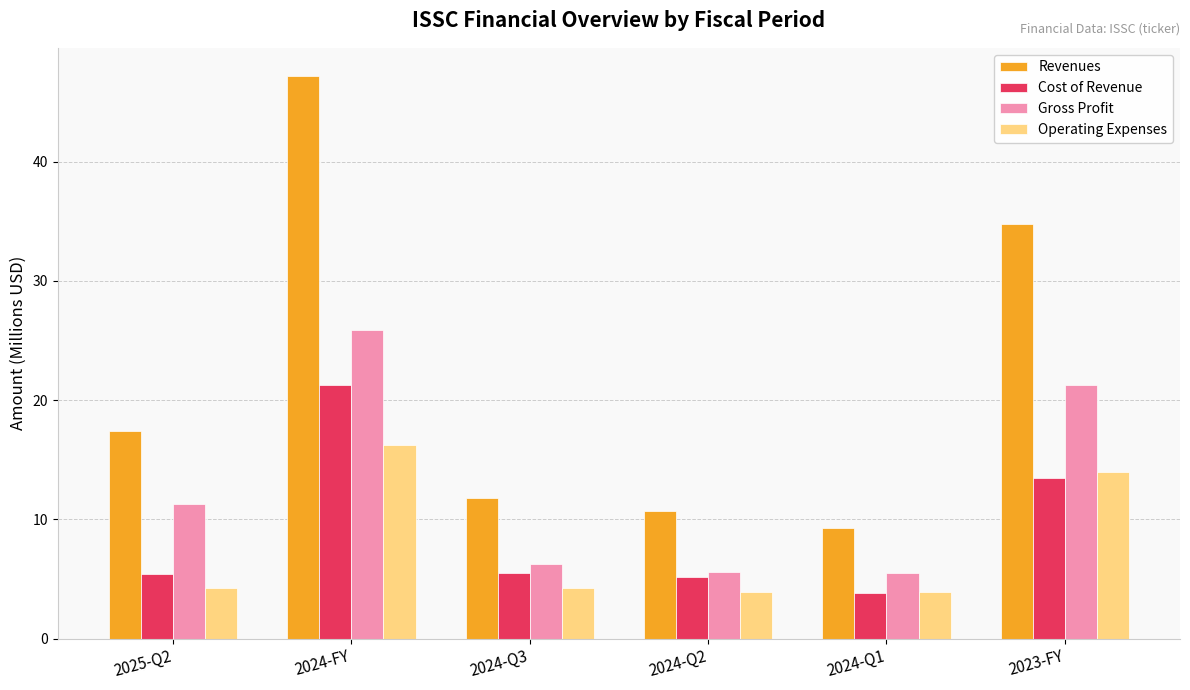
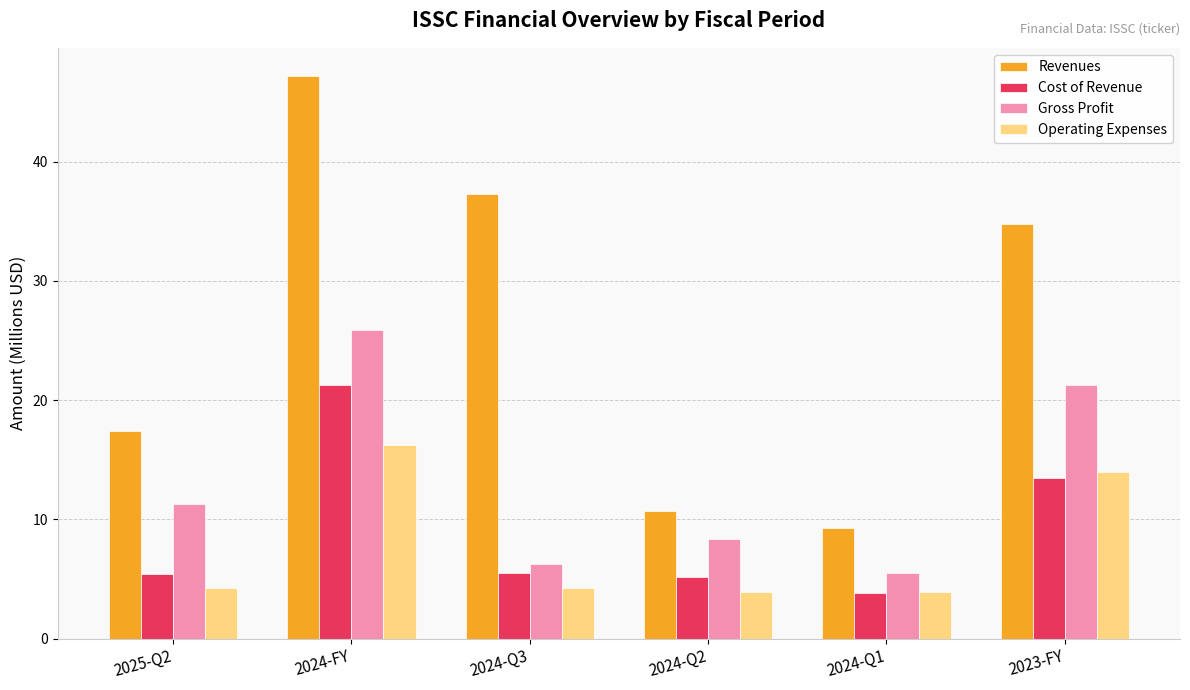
  {
    "Revenues": {
      "2025-Q2": 17.4,
      "2024-FY": 47.2,
-     "2024-Q3": 11.8,
+     "2024-Q3": 37.3,
      "2024-Q2": 10.7,
      "2024-Q1": 9.3,
      "2023-FY": 34.8
    },
    "Cost of Revenue": {
      "2025-Q2": 5.4,
      "2024-FY": 21.3,
      "2024-Q3": 5.5,
      "2024-Q2": 5.2,
      "2024-Q1": 3.8,
      "2023-FY": 13.5
    },
    "Gross Profit": {
      "2025-Q2": 11.3,
      "2024-FY": 25.9,
      "2024-Q3": 6.3,
-     "2024-Q2": 5.6,
+     "2024-Q2": 8.3,
      "2024-Q1": 5.5,
      "2023-FY": 21.3
    },
    "Operating Expenses": {
      "2025-Q2": 4.3,
      "2024-FY": 16.3,
      "2024-Q3": 4.2,
      "2024-Q2": 3.9,
      "2024-Q1": 3.9,
      "2023-FY": 14.0
    }
  }
